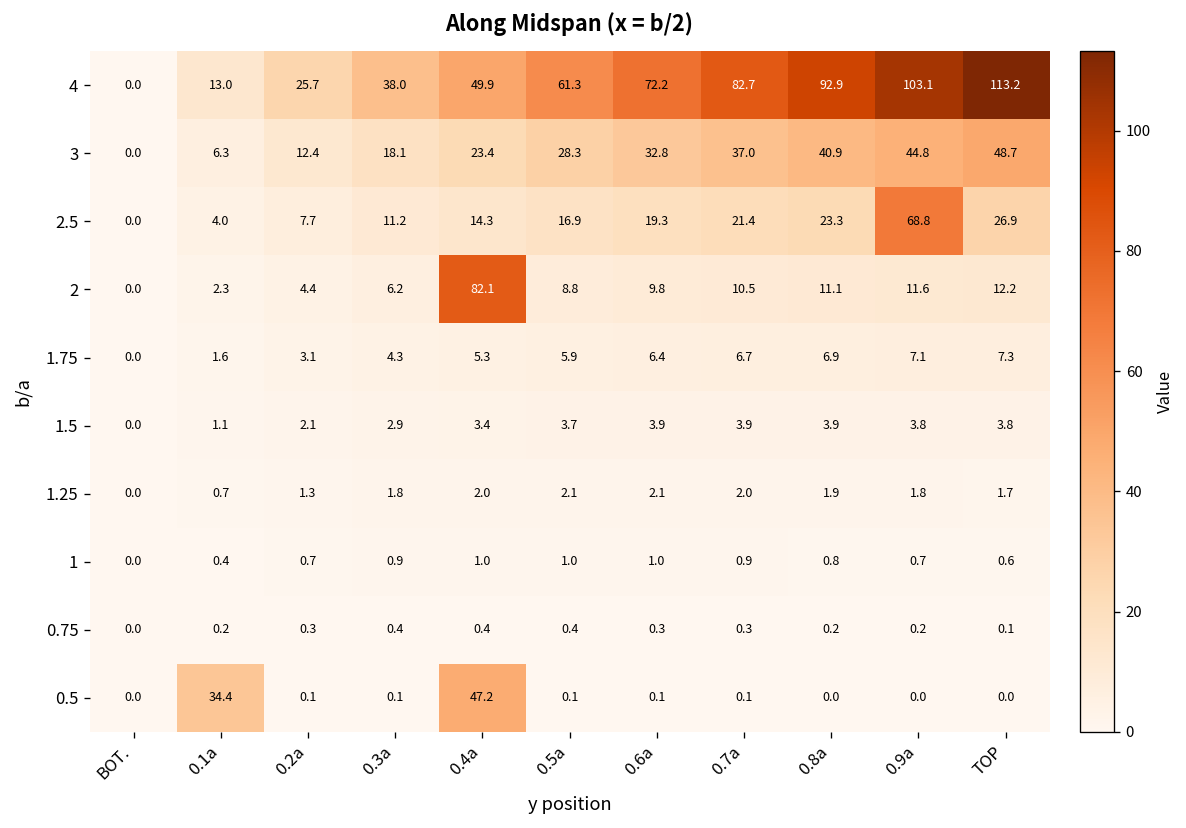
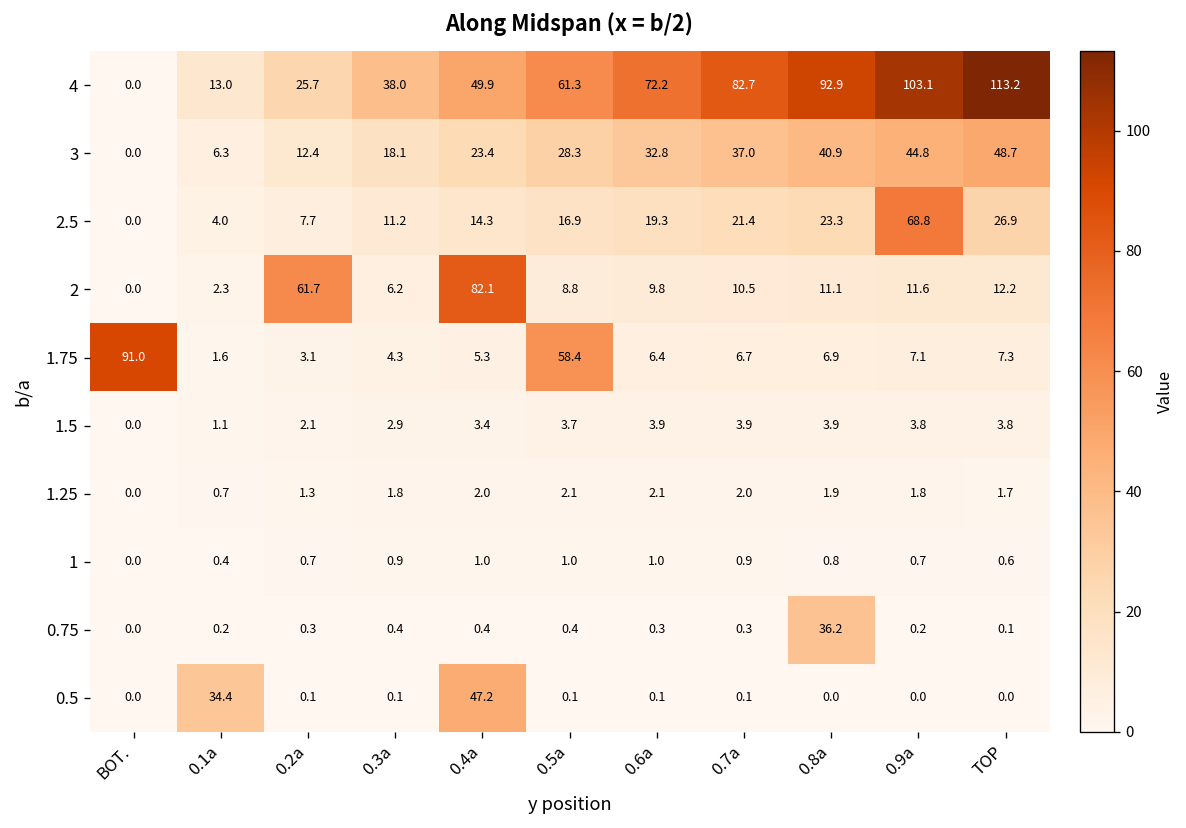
  {
    "4": {
      "BOT.": 0.0,
      "0.1a": 13.0,
      "0.2a": 25.7,
      "0.3a": 38.0,
      "0.4a": 49.9,
      "0.5a": 61.3,
      "0.6a": 72.2,
      "0.7a": 82.7,
      "0.8a": 92.9,
      "0.9a": 103.1,
      "TOP": 113.2
    },
    "3": {
      "BOT.": 0.0,
      "0.1a": 6.3,
      "0.2a": 12.4,
      "0.3a": 18.1,
      "0.4a": 23.4,
      "0.5a": 28.3,
      "0.6a": 32.8,
      "0.7a": 37.0,
      "0.8a": 40.9,
      "0.9a": 44.8,
      "TOP": 48.7
    },
    "2.5": {
      "BOT.": 0.0,
      "0.1a": 4.0,
      "0.2a": 7.7,
      "0.3a": 11.2,
      "0.4a": 14.3,
      "0.5a": 16.9,
      "0.6a": 19.3,
      "0.7a": 21.4,
      "0.8a": 23.3,
      "0.9a": 68.8,
      "TOP": 26.9
    },
    "2": {
      "BOT.": 0.0,
      "0.1a": 2.3,
-     "0.2a": 4.4,
+     "0.2a": 61.7,
      "0.3a": 6.2,
      "0.4a": 82.1,
      "0.5a": 8.8,
      "0.6a": 9.8,
      "0.7a": 10.5,
      "0.8a": 11.1,
      "0.9a": 11.6,
      "TOP": 12.2
    },
    "1.75": {
-     "BOT.": 0.0,
+     "BOT.": 91.0,
      "0.1a": 1.6,
      "0.2a": 3.1,
      "0.3a": 4.3,
      "0.4a": 5.3,
-     "0.5a": 5.9,
+     "0.5a": 58.4,
      "0.6a": 6.4,
      "0.7a": 6.7,
      "0.8a": 6.9,
      "0.9a": 7.1,
      "TOP": 7.3
    },
    "1.5": {
      "BOT.": 0.0,
      "0.1a": 1.1,
      "0.2a": 2.1,
      "0.3a": 2.9,
      "0.4a": 3.4,
      "0.5a": 3.7,
      "0.6a": 3.9,
      "0.7a": 3.9,
      "0.8a": 3.9,
      "0.9a": 3.8,
      "TOP": 3.8
    },
    "1.25": {
      "BOT.": 0.0,
      "0.1a": 0.7,
      "0.2a": 1.3,
      "0.3a": 1.8,
      "0.4a": 2.0,
      "0.5a": 2.1,
      "0.6a": 2.1,
      "0.7a": 2.0,
      "0.8a": 1.9,
      "0.9a": 1.8,
      "TOP": 1.7
    },
    "1": {
      "BOT.": 0.0,
      "0.1a": 0.4,
      "0.2a": 0.7,
      "0.3a": 0.9,
      "0.4a": 1.0,
      "0.5a": 1.0,
      "0.6a": 1.0,
      "0.7a": 0.9,
      "0.8a": 0.8,
      "0.9a": 0.7,
      "TOP": 0.6
    },
    "0.75": {
      "BOT.": 0.0,
      "0.1a": 0.2,
      "0.2a": 0.3,
      "0.3a": 0.4,
      "0.4a": 0.4,
      "0.5a": 0.4,
      "0.6a": 0.3,
      "0.7a": 0.3,
-     "0.8a": 0.2,
+     "0.8a": 36.2,
      "0.9a": 0.2,
      "TOP": 0.1
    },
    "0.5": {
      "BOT.": 0.0,
      "0.1a": 34.4,
      "0.2a": 0.1,
      "0.3a": 0.1,
      "0.4a": 47.2,
      "0.5a": 0.1,
      "0.6a": 0.1,
      "0.7a": 0.1,
      "0.8a": 0.0,
      "0.9a": 0.0,
      "TOP": 0.0
    }
  }
